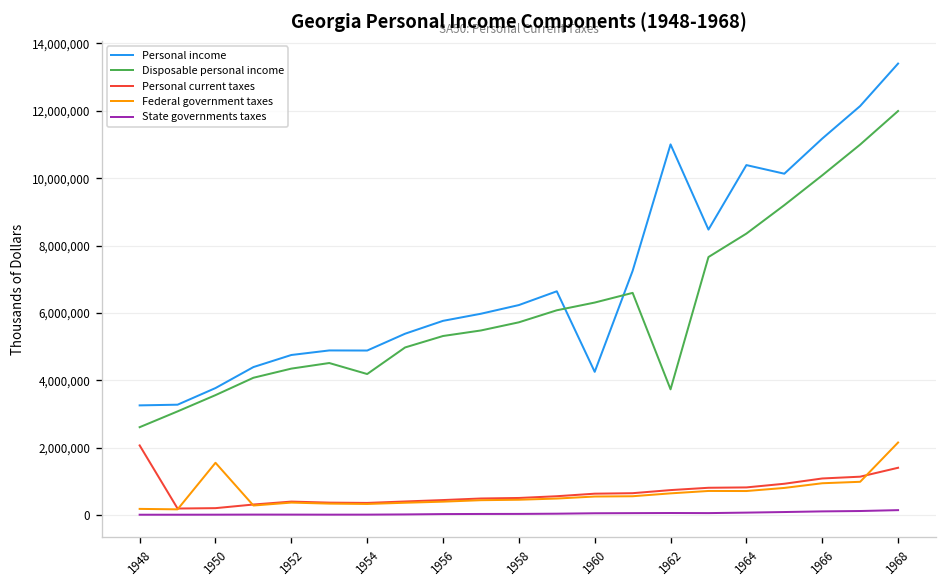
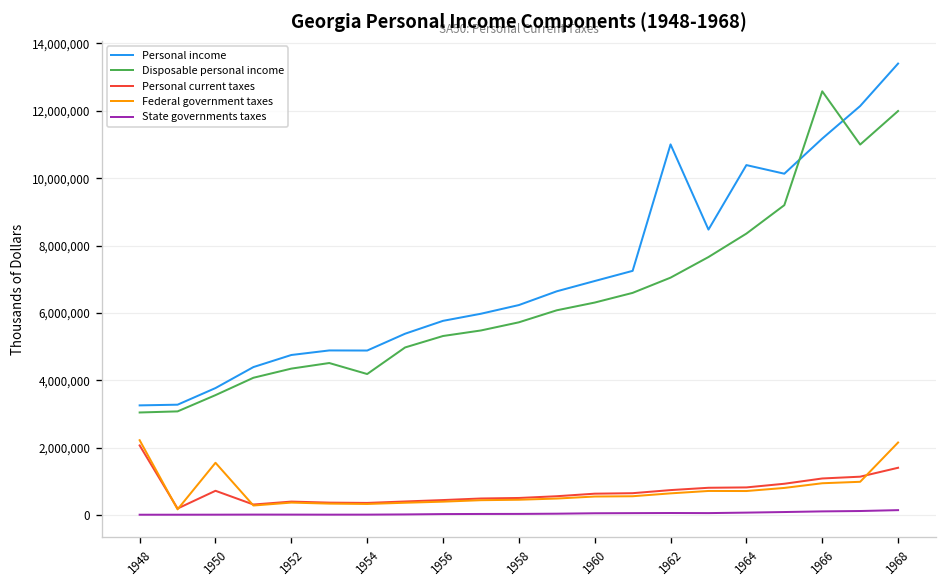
  {
    "Personal income": {
      "1948": "3,300,000",
      "1950": "3,800,000",
      "1952": "4,800,000",
      "1954": "4,900,000",
      "1956": "5,800,000",
      "1958": "6,200,000",
-     "1960": "4,300,000",
+     "1960": "6,900,000",
      "1962": "11,000,000",
      "1964": "10,400,000",
      "1966": "11,200,000",
      "1968": "13,400,000"
    },
    "Disposable personal income": {
-     "1948": "2,600,000",
+     "1948": "3,000,000",
      "1950": "3,600,000",
      "1952": "4,300,000",
      "1954": "4,200,000",
      "1956": "5,300,000",
      "1958": "5,700,000",
      "1960": "6,300,000",
-     "1962": "3,700,000",
+     "1962": "7,000,000",
      "1964": "8,400,000",
-     "1966": "10,100,000",
+     "1966": "12,600,000",
      "1968": "12,000,000"
    },
    "Personal current taxes": {
      "1948": "2,100,000",
-     "1950": "200,000",
+     "1950": "700,000",
      "1962": "700,000",
      "1964": "800,000",
      "1966": "1,100,000",
      "1968": "1,400,000"
    },
    "Federal government taxes": {
-     "1948": "200,000",
+     "1948": "2,200,000",
      "1950": "1,600,000",
      "1962": "600,000",
      "1964": "700,000",
      "1966": "900,000",
      "1968": "2,200,000"
    },
    "State governments taxes": {
      "1948": "0",
      "1950": "0",
      "1952": "0",
      "1954": "0",
      "1956": "0",
      "1958": "0",
      "1960": "100,000",
      "1962": "100,000",
      "1964": "100,000",
      "1966": "100,000",
      "1968": "200,000"
    }
  }
